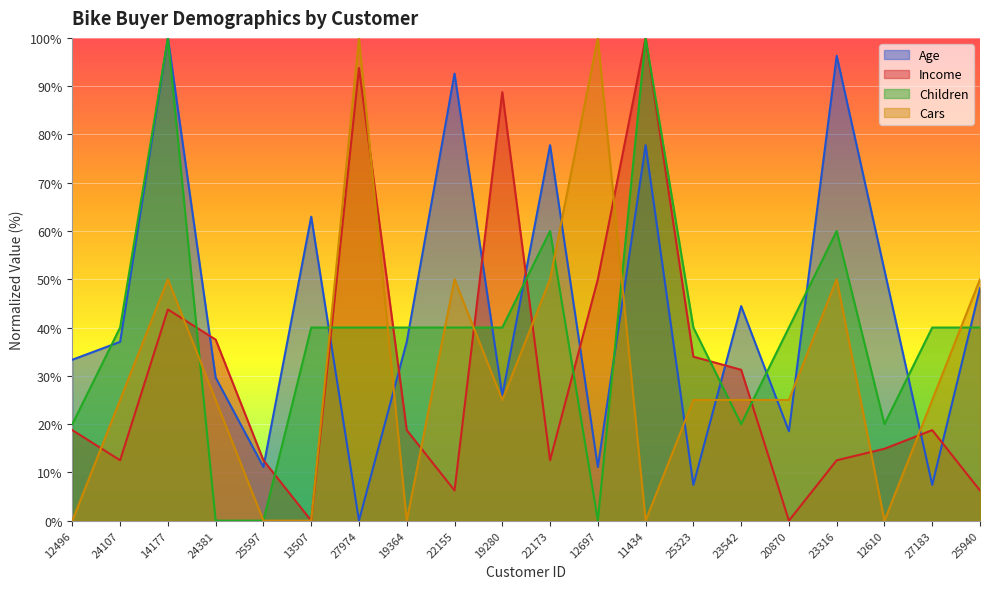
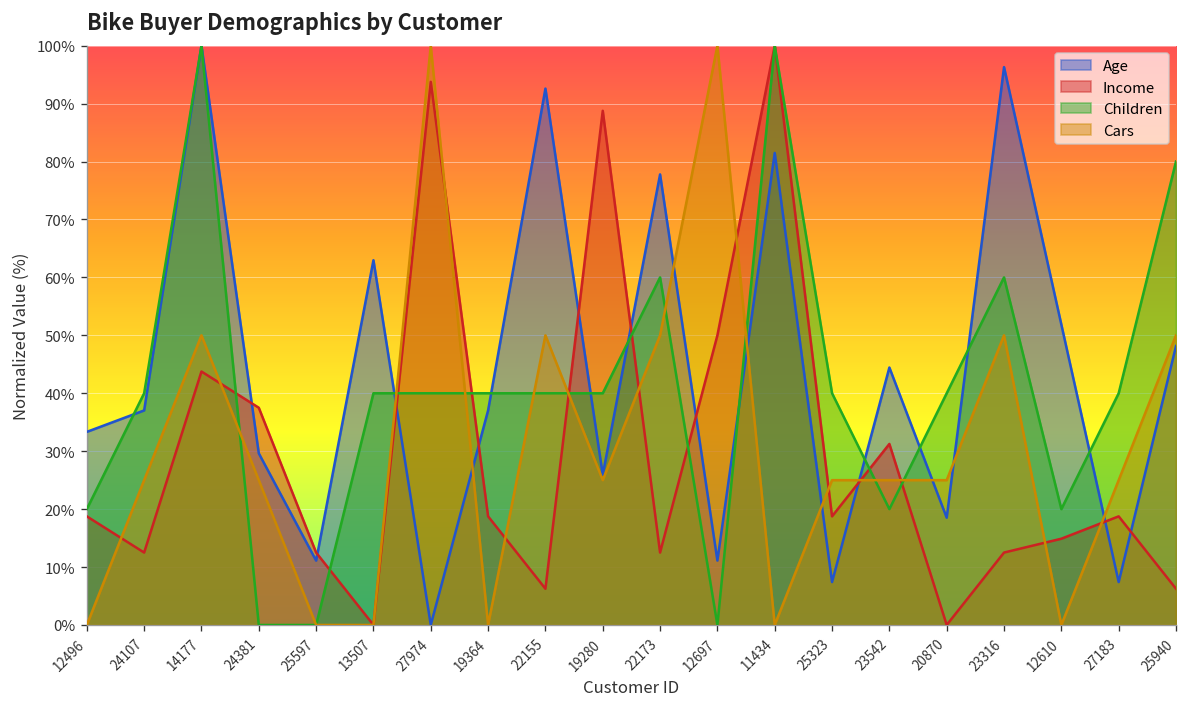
  {
    "Age": {
      "12496": "33%",
      "24107": "37%",
      "24381": "30%",
      "25597": "11%",
      "13507": "63%",
      "27974": "0%",
      "19364": "37%",
      "22155": "93%",
      "19280": "26%",
      "22173": "78%",
      "12697": "11%",
-     "11434": "78%",
+     "11434": "81%",
      "25323": "7%",
      "23542": "44%",
      "20870": "19%",
      "23316": "96%",
      "12610": "52%",
      "27183": "7%",
      "25940": "48%"
    },
    "Income": {
      "12496": "19%",
      "24107": "13%",
      "14177": "44%",
      "24381": "38%",
      "25597": "13%",
      "27974": "94%",
      "19364": "19%",
      "22155": "6%",
      "19280": "89%",
      "22173": "13%",
      "12697": "50%",
-     "25323": "34%",
+     "25323": "19%",
      "23542": "31%",
      "20870": "0%",
      "23316": "13%",
      "12610": "15%",
      "27183": "19%",
      "25940": "6%"
    },
    "Children": {
      "12496": "20%",
      "24107": "40%",
      "24381": "0%",
      "13507": "40%",
      "27974": "40%",
      "19364": "40%",
      "22155": "40%",
      "19280": "40%",
      "22173": "60%",
      "12697": "0%",
      "25323": "40%",
      "23542": "20%",
      "20870": "40%",
      "23316": "60%",
      "12610": "20%",
      "27183": "40%",
-     "25940": "40%"
+     "25940": "80%"
    },
    "Cars": {
      "12496": "0%",
      "24107": "25%",
      "14177": "50%",
      "24381": "25%",
      "27974": "100%",
      "19364": "0%",
      "22155": "50%",
      "19280": "25%",
      "22173": "50%",
      "12697": "100%",
      "11434": "0%",
      "25323": "25%",
      "23542": "25%",
      "20870": "25%",
      "23316": "50%",
      "12610": "0%",
      "27183": "25%",
      "25940": "50%"
    }
  }
